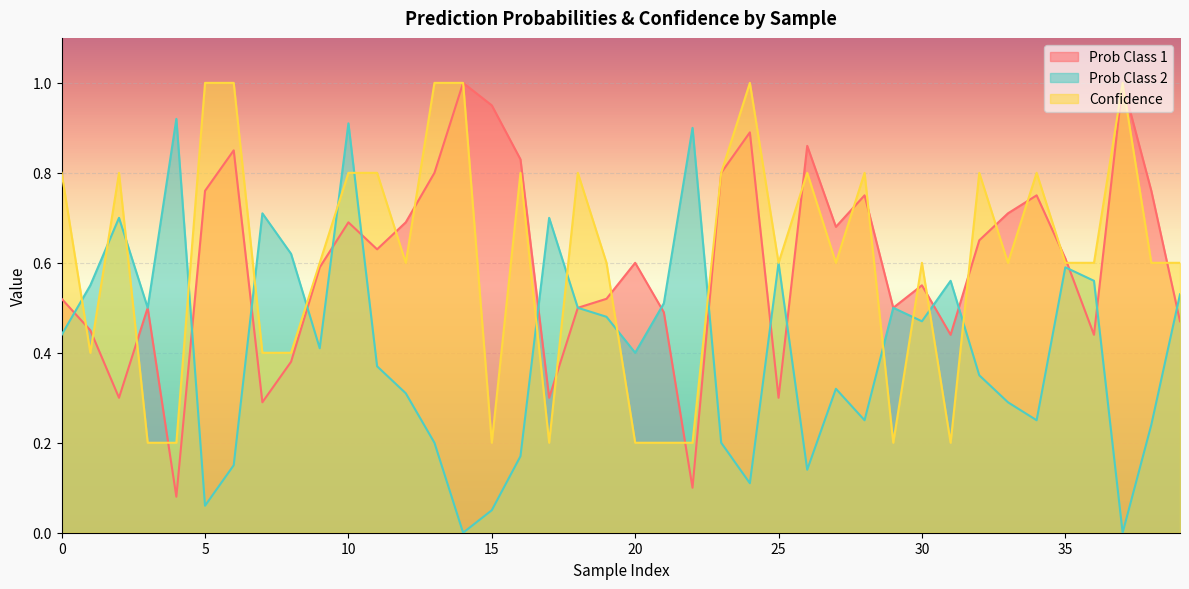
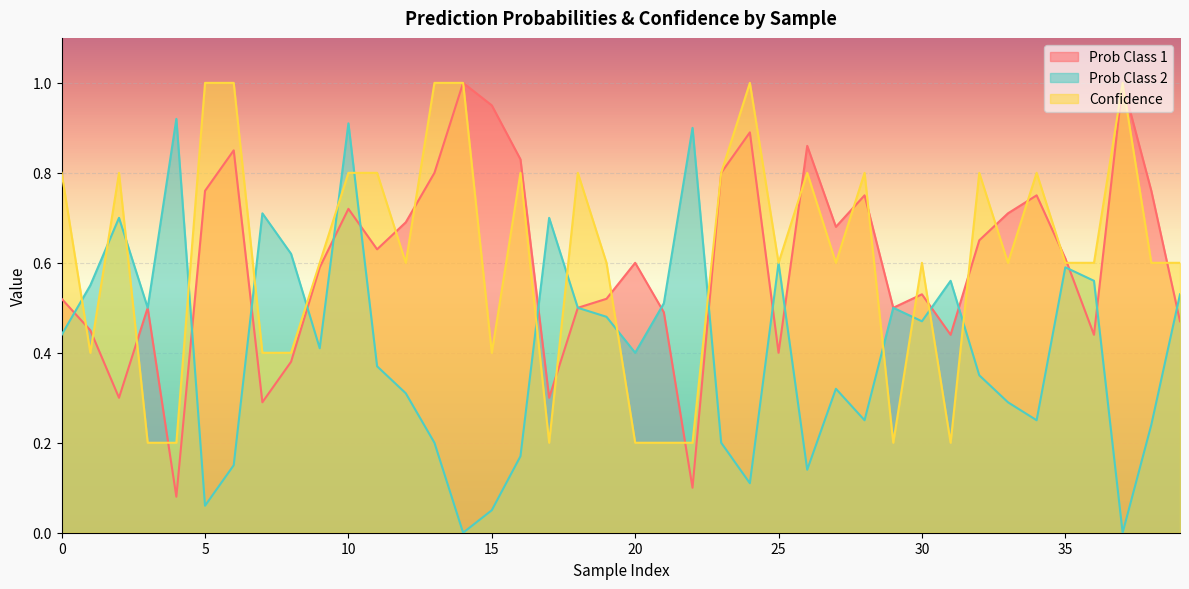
  {
    "Prob Class 1": {
      "0": 0.52,
      "5": 0.76,
-     "10": 0.69,
+     "10": 0.72,
      "15": 0.95,
      "20": 0.60,
-     "25": 0.3,
-     "30": 0.55,
+     "25": 0.4,
+     "30": 0.53,
      "35": 0.61
    },
    "Prob Class 2": {
      "0": 0.44,
      "5": 0.06,
      "10": 0.91,
      "15": 0.05,
      "20": 0.40,
      "30": 0.47,
      "35": 0.59
    },
    "Confidence": {
      "0": 0.8,
      "5": 1.0,
      "10": 0.8,
-     "15": 0.2,
+     "15": 0.4,
      "20": 0.2,
      "30": 0.6,
      "35": 0.6
    }
  }
